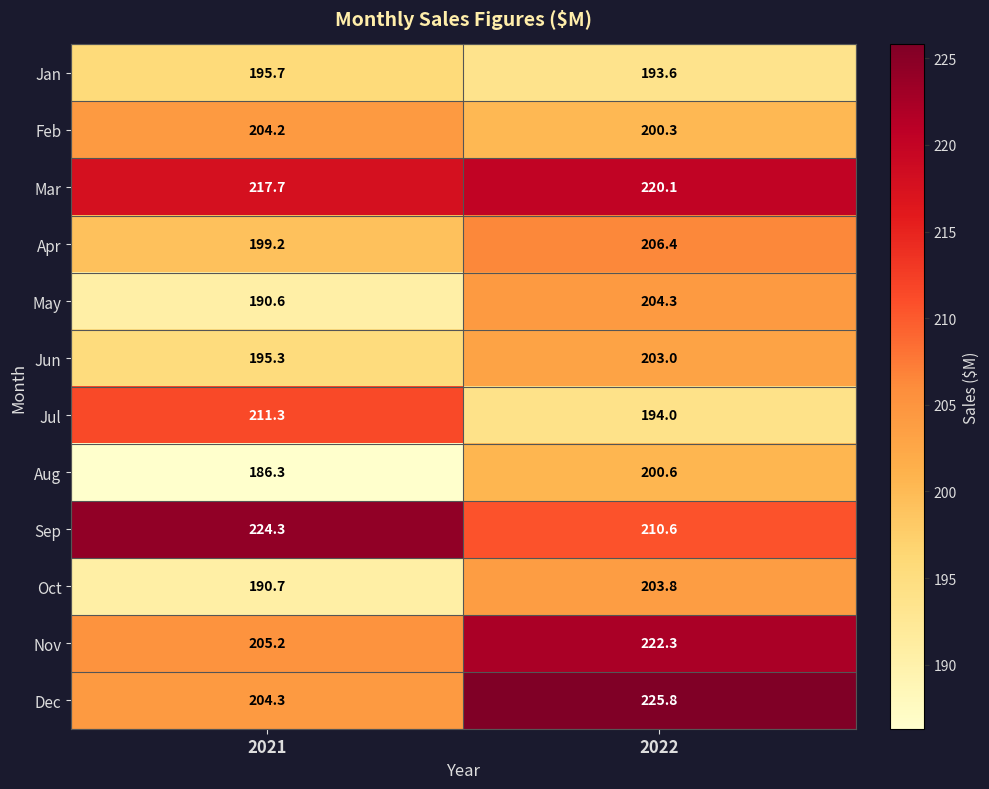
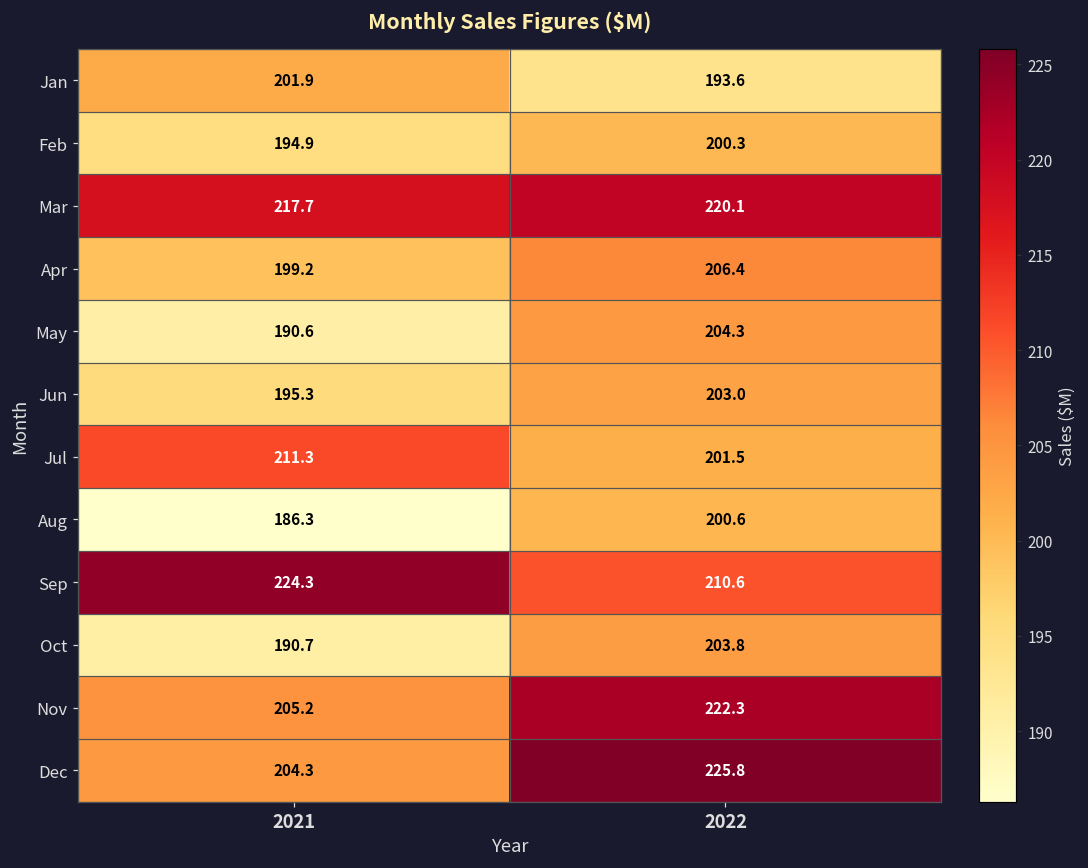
  {
    "Jan": {
-     "2021": 195.7,
+     "2021": 201.9,
      "2022": 193.6
    },
    "Feb": {
-     "2021": 204.2,
+     "2021": 194.9,
      "2022": 200.3
    },
    "Mar": {
      "2021": 217.7,
      "2022": 220.1
    },
    "Apr": {
      "2021": 199.2,
      "2022": 206.4
    },
    "May": {
      "2021": 190.6,
      "2022": 204.3
    },
    "Jun": {
      "2021": 195.3,
      "2022": 203.0
    },
    "Jul": {
      "2021": 211.3,
-     "2022": 194.0
+     "2022": 201.5
    },
    "Aug": {
      "2021": 186.3,
      "2022": 200.6
    },
    "Sep": {
      "2021": 224.3,
      "2022": 210.6
    },
    "Oct": {
      "2021": 190.7,
      "2022": 203.8
    },
    "Nov": {
      "2021": 205.2,
      "2022": 222.3
    },
    "Dec": {
      "2021": 204.3,
      "2022": 225.8
    }
  }
